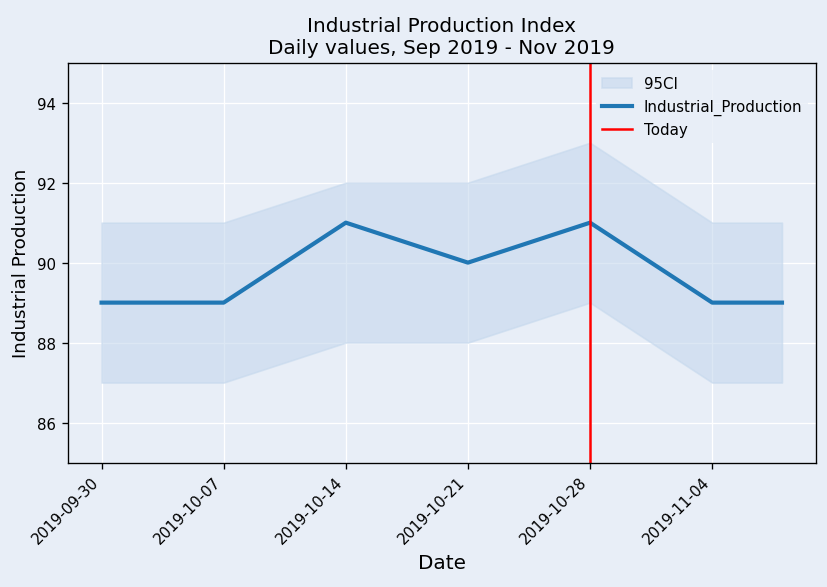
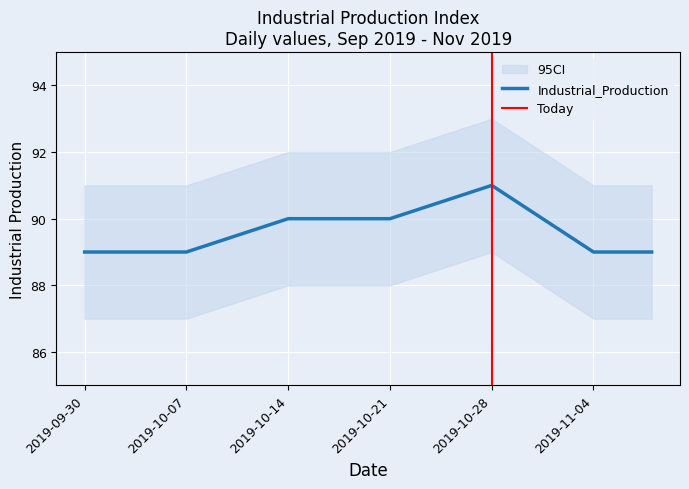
  {
    "Industrial_Production": {
      "2019-09-30": 89,
      "2019-10-07": 89,
-     "2019-10-14": 91,
+     "2019-10-14": 90,
      "2019-10-21": 90,
      "2019-10-28": 91,
      "2019-11-04": 89
    }
  }
